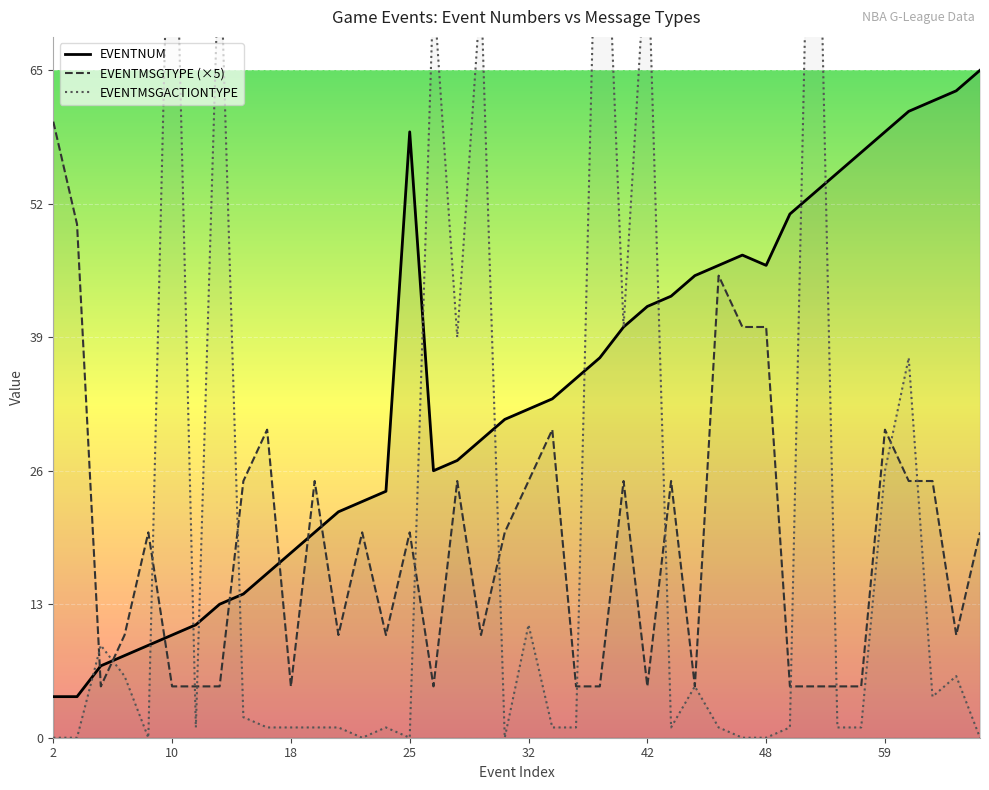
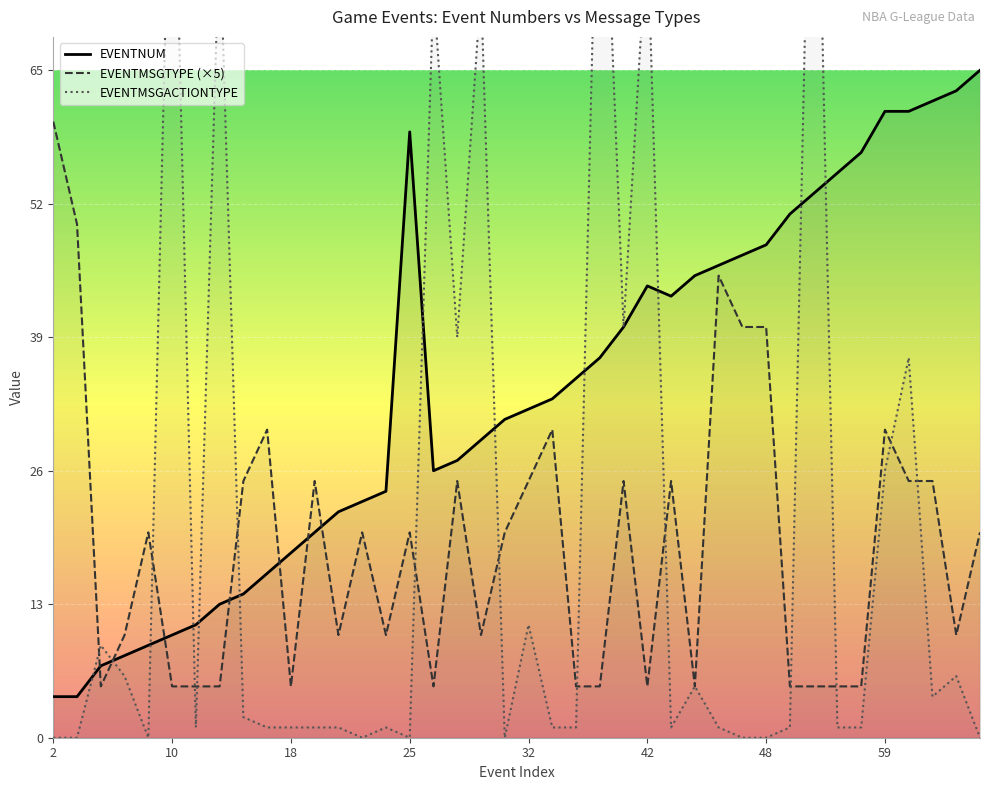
  {
    "EVENTNUM": {
      "2": 4,
      "10": 10,
      "18": 18,
      "25": 59,
      "32": 32,
-     "42": 42,
-     "48": 46,
-     "59": 59
+     "42": 44,
+     "48": 48,
+     "59": 61
    }
  }
